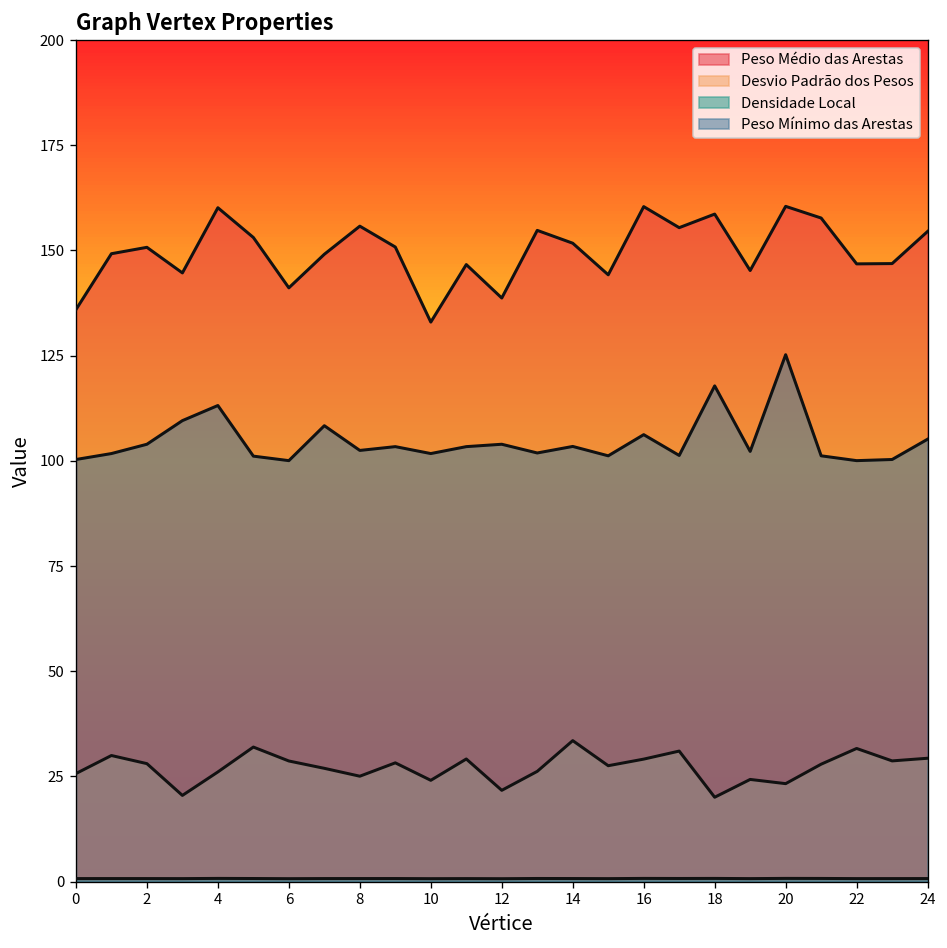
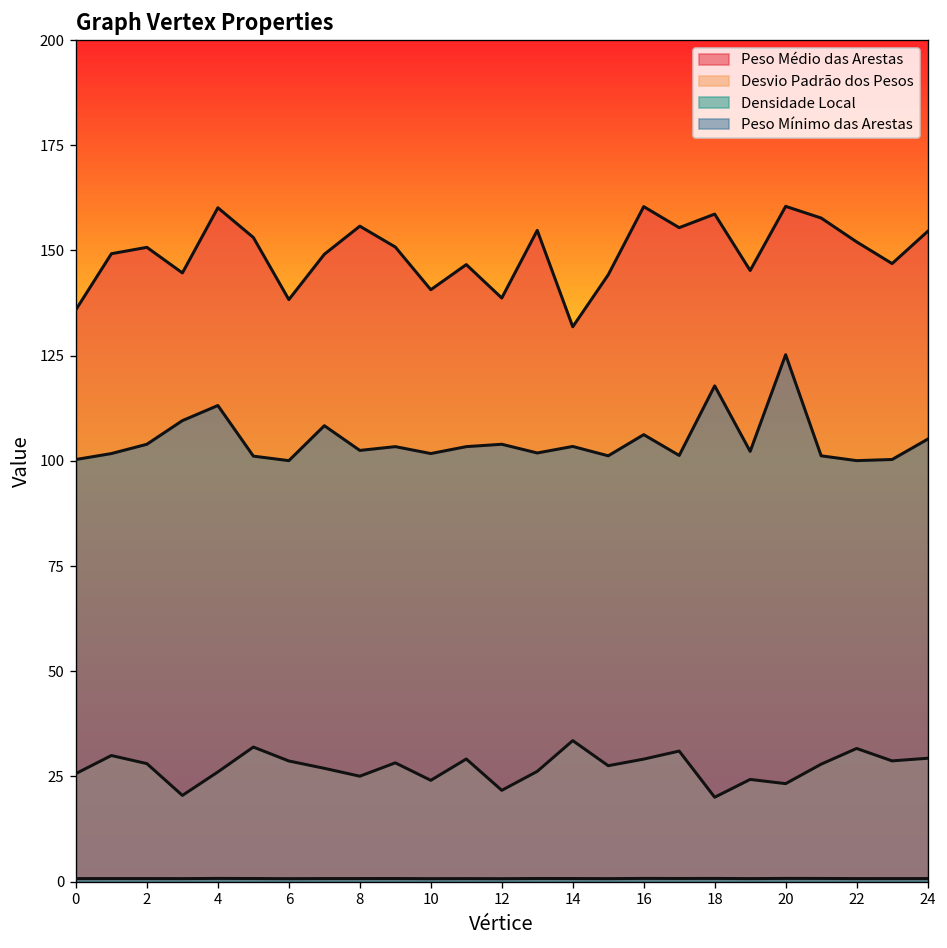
  {
    "Peso Médio das Arestas": {
      "0": 136,
      "2": 151,
      "4": 160,
-     "6": 141,
+     "6": 138,
      "8": 156,
-     "10": 133,
+     "10": 141,
      "12": 139,
-     "14": 152,
+     "14": 132,
      "16": 160,
      "18": 159,
      "20": 160,
-     "22": 147,
+     "22": 152,
      "24": 155
    },
    "Desvio Padrão dos Pesos": {
      "0": 26,
      "2": 28,
      "4": 26,
      "6": 29,
      "8": 25,
      "10": 24,
      "12": 22,
      "14": 34,
      "16": 29,
      "18": 20,
      "20": 23,
      "22": 32,
      "24": 29
    }
  }
